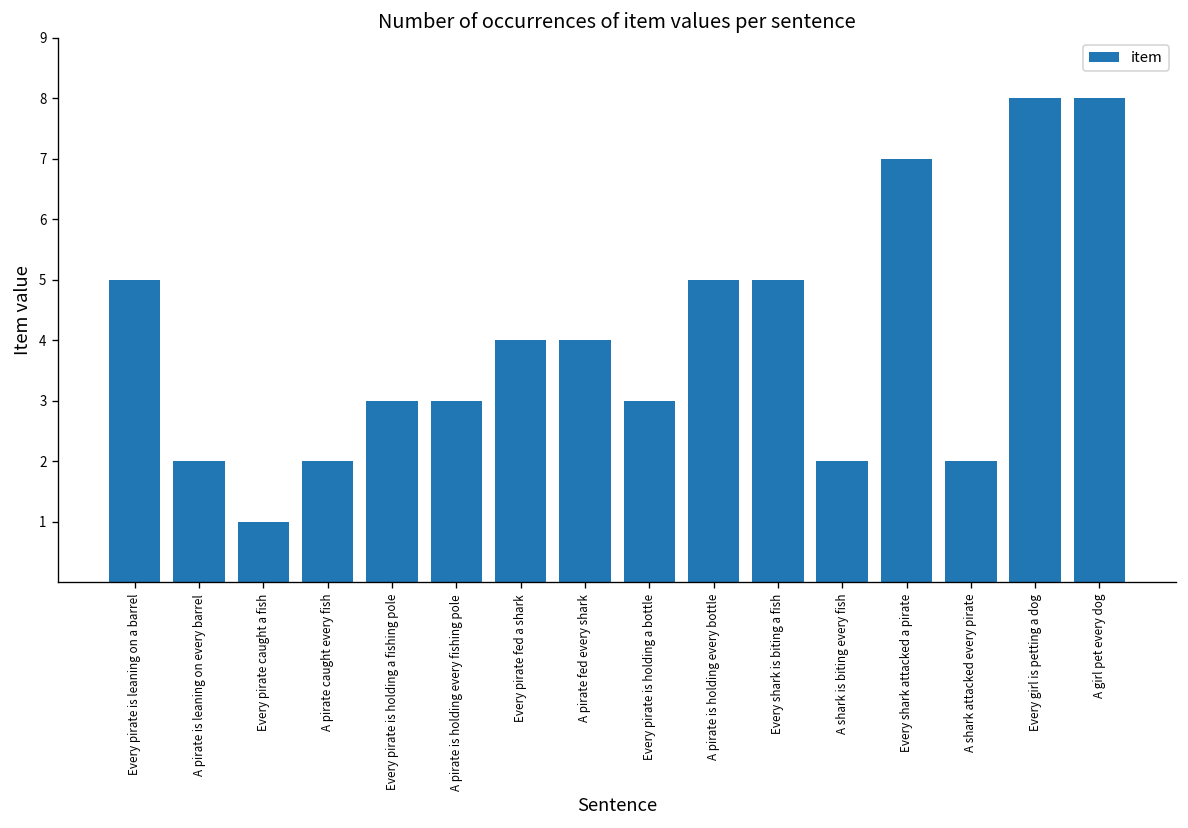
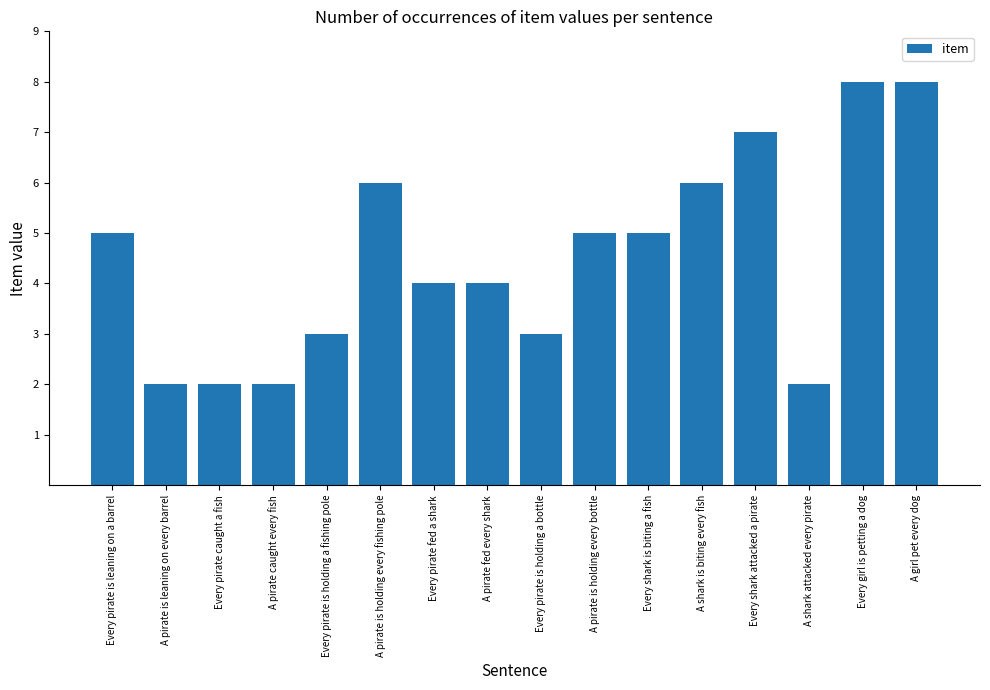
  {
    "Every pirate is leaning on a barrel": 5,
    "A pirate is leaning on every barrel": 2,
-   "Every pirate caught a fish": 1,
+   "Every pirate caught a fish": 2,
    "A pirate caught every fish": 2,
    "Every pirate is holding a fishing pole": 3,
-   "A pirate is holding every fishing pole": 3,
+   "A pirate is holding every fishing pole": 6,
    "Every pirate fed a shark": 4,
    "A pirate fed every shark": 4,
    "Every pirate is holding a bottle": 3,
    "A pirate is holding every bottle": 5,
    "Every shark is biting a fish": 5,
-   "A shark is biting every fish": 2,
+   "A shark is biting every fish": 6,
    "Every shark attacked a pirate": 7,
    "A shark attacked every pirate": 2,
    "Every girl is petting a dog": 8,
    "A girl pet every dog": 8
  }
